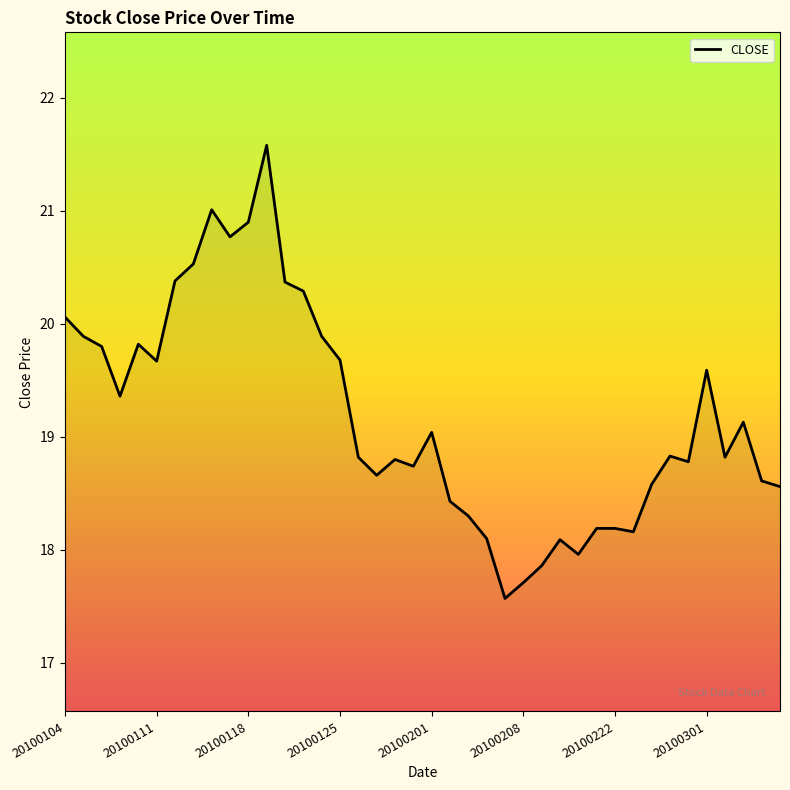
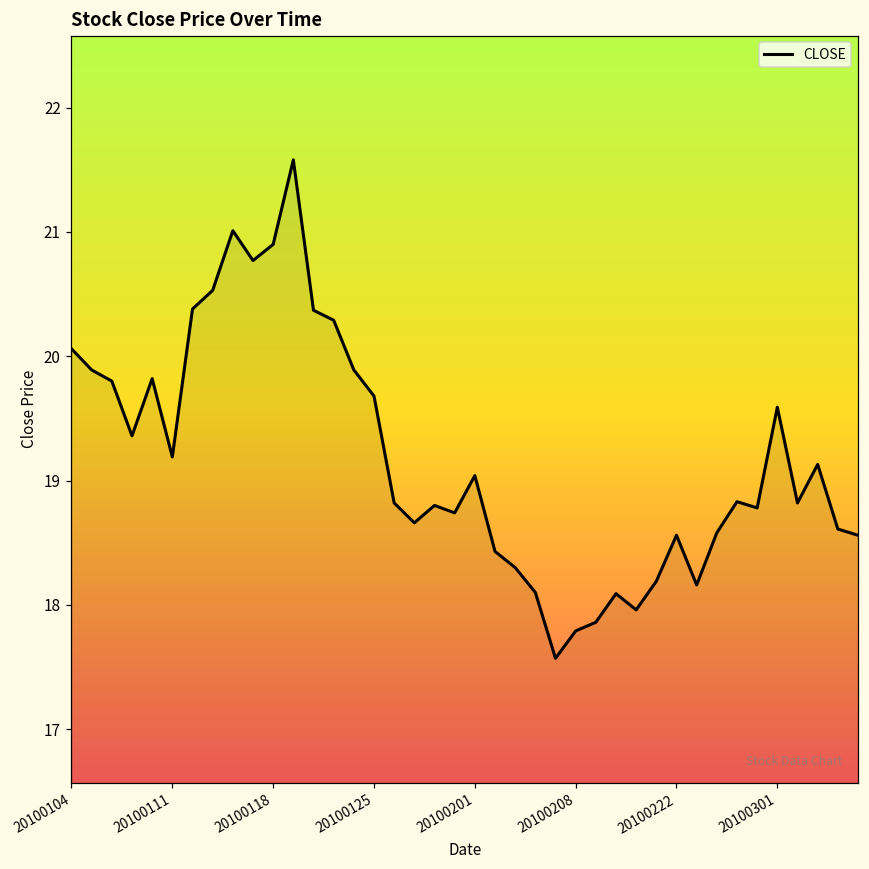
  {
    "20100104": 20.06,
-   "20100111": 19.67,
+   "20100111": 19.19,
    "20100118": 20.90,
    "20100125": 19.68,
    "20100201": 19.04,
-   "20100208": 17.71,
-   "20100222": 18.19,
+   "20100208": 17.79,
+   "20100222": 18.56,
    "20100301": 19.59
  }
